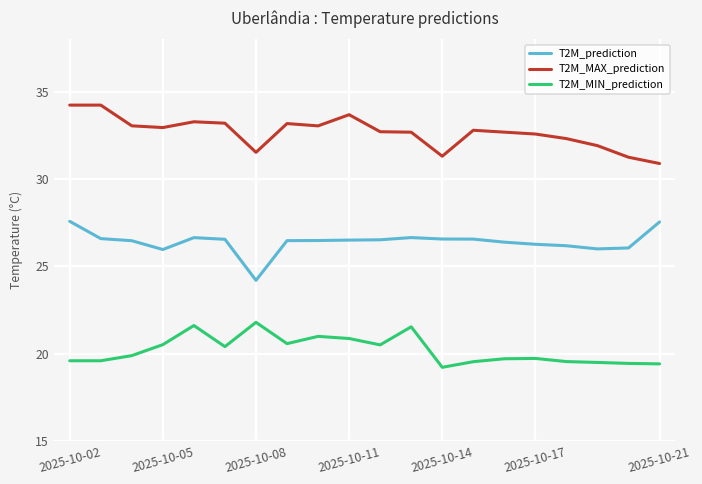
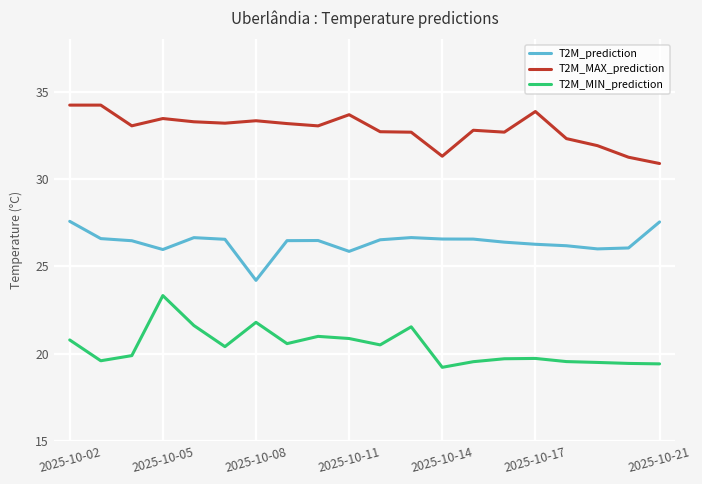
  {
    "T2M_prediction": {
      "2025-10-02": 27.6,
      "2025-10-05": 26.0,
      "2025-10-08": 24.2,
-     "2025-10-11": 26.5,
+     "2025-10-11": 25.9,
      "2025-10-14": 26.6,
      "2025-10-17": 26.3,
      "2025-10-21": 27.5
    },
    "T2M_MAX_prediction": {
      "2025-10-02": 34.2,
-     "2025-10-05": 33.0,
-     "2025-10-08": 31.5,
+     "2025-10-05": 33.5,
+     "2025-10-08": 33.3,
      "2025-10-11": 33.7,
      "2025-10-14": 31.3,
-     "2025-10-17": 32.6,
+     "2025-10-17": 33.9,
      "2025-10-21": 30.9
    },
    "T2M_MIN_prediction": {
-     "2025-10-02": 19.6,
-     "2025-10-05": 20.5,
+     "2025-10-02": 20.8,
+     "2025-10-05": 23.3,
      "2025-10-08": 21.8,
      "2025-10-11": 20.9,
      "2025-10-14": 19.2,
      "2025-10-17": 19.7,
      "2025-10-21": 19.4
    }
  }
